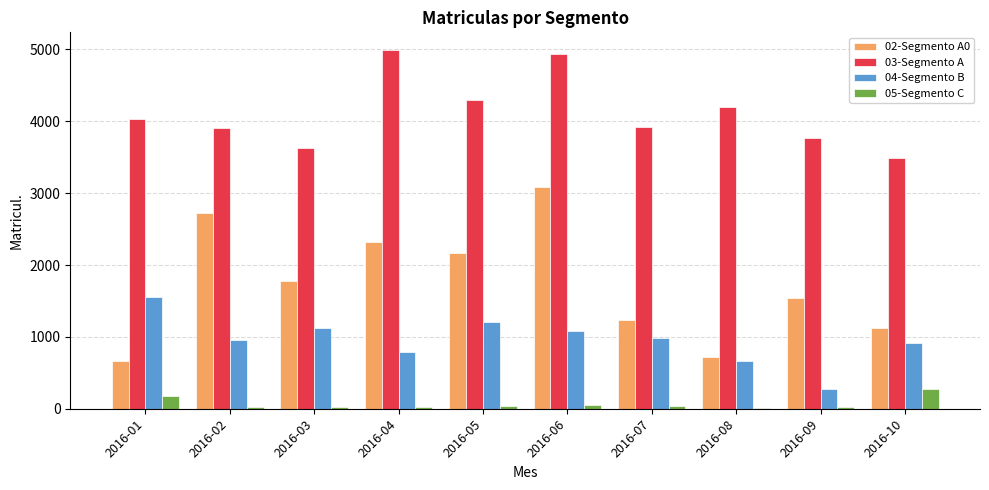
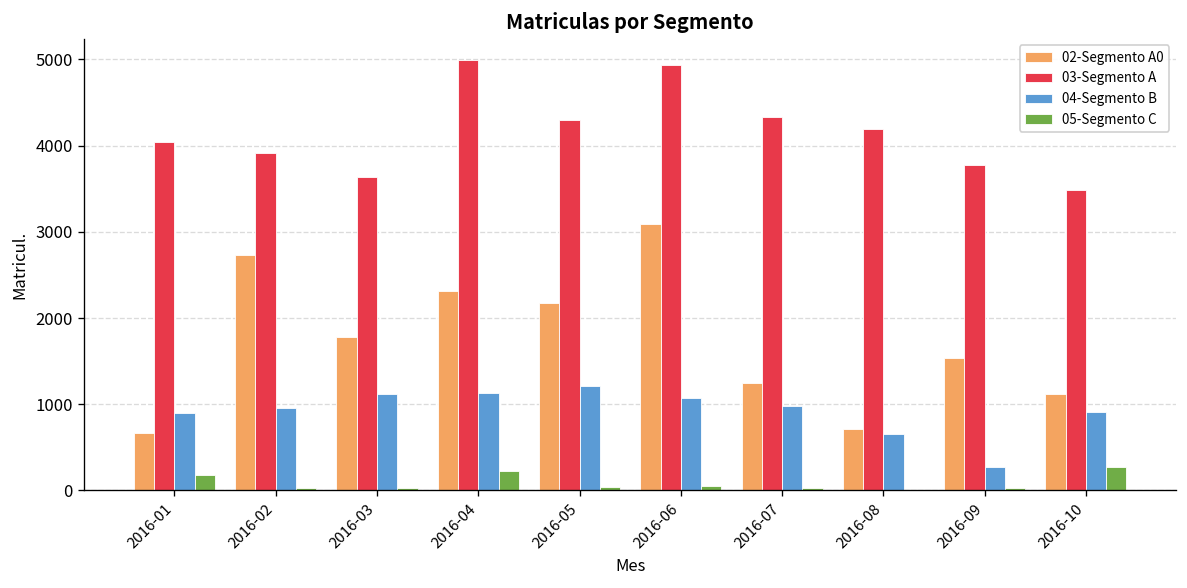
  {
    "02-Segmento A0": {
      "2016-01": 700,
      "2016-02": 2700,
      "2016-03": 1800,
      "2016-04": 2300,
      "2016-05": 2200,
      "2016-06": 3100,
      "2016-07": 1200,
      "2016-08": 700,
      "2016-09": 1500,
      "2016-10": 1100
    },
    "03-Segmento A": {
      "2016-01": 4000,
      "2016-02": 3900,
      "2016-03": 3600,
      "2016-04": 5000,
      "2016-05": 4300,
      "2016-06": 4900,
-     "2016-07": 3900,
+     "2016-07": 4300,
      "2016-08": 4200,
      "2016-09": 3800,
      "2016-10": 3500
    },
    "04-Segmento B": {
-     "2016-01": 1600,
+     "2016-01": 900,
      "2016-02": 1000,
      "2016-03": 1100,
-     "2016-04": 800,
+     "2016-04": 1100,
      "2016-05": 1200,
      "2016-06": 1100,
      "2016-07": 1000,
      "2016-08": 700,
      "2016-09": 300,
      "2016-10": 900
    },
    "05-Segmento C": {
      "2016-01": 200,
-     "2016-04": 0,
+     "2016-04": 200,
      "2016-05": 0,
      "2016-06": 100,
      "2016-10": 300
    }
  }
